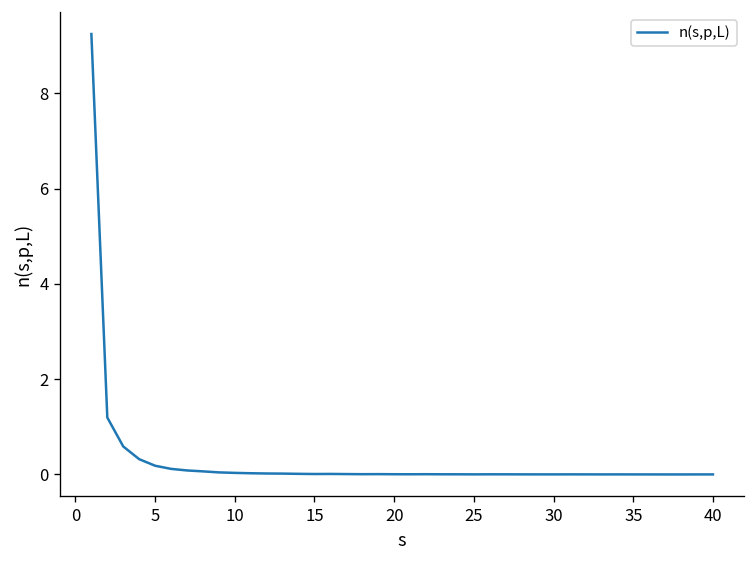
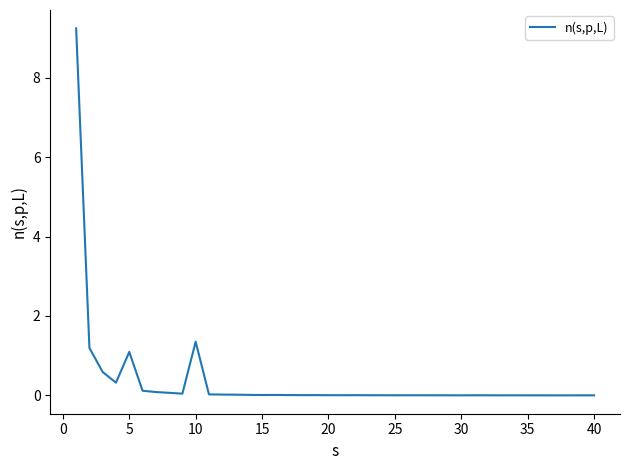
  {
-   "5": 0.2,
-   "10": 0.0,
+   "5": 1.1,
+   "10": 1.4,
    "15": 0.0,
    "20": 0.0,
    "25": 0.0,
    "30": 0.0,
    "35": 0.0,
    "40": 0.0
  }
